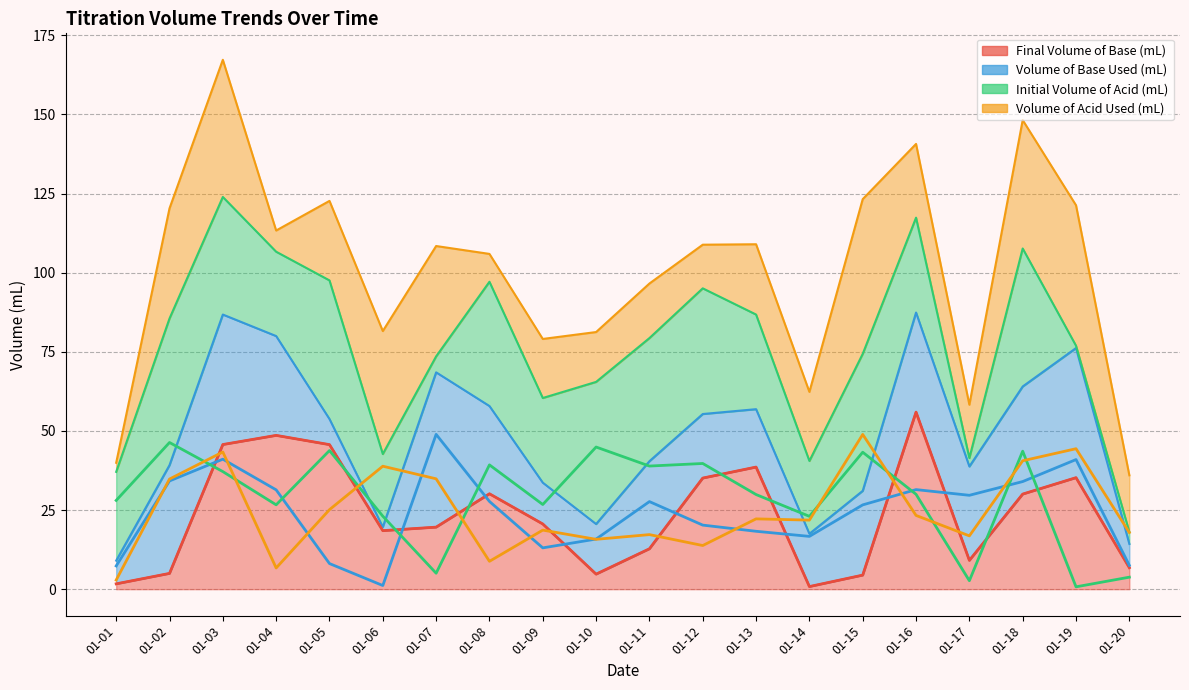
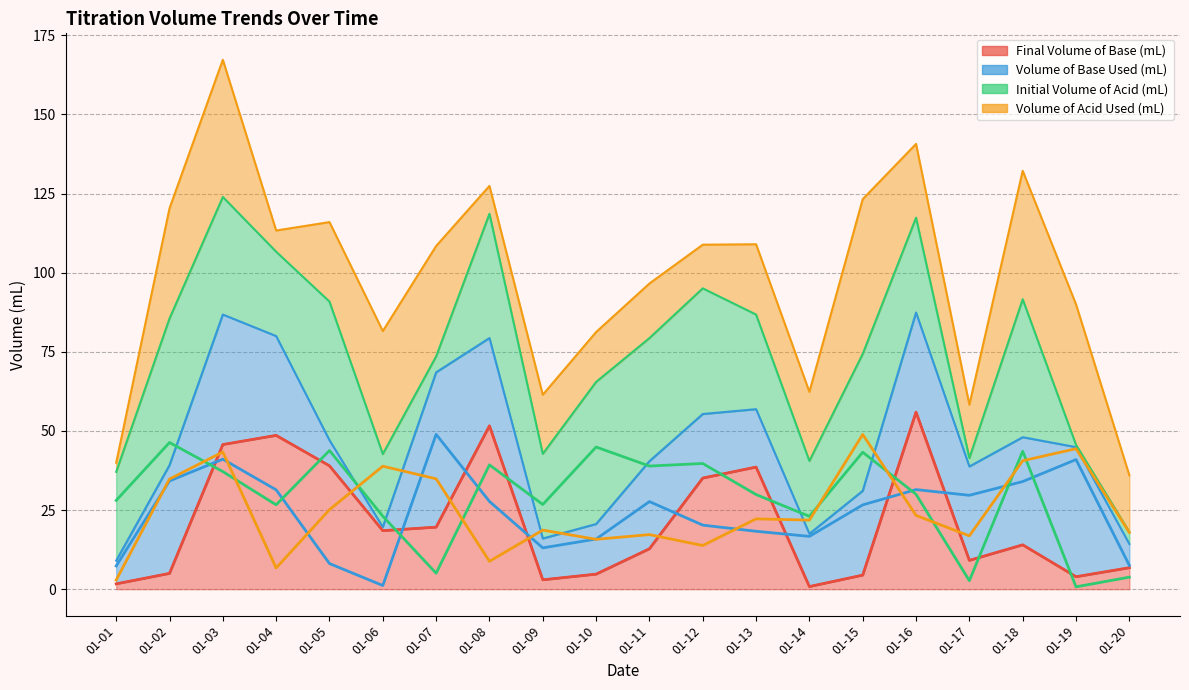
  {
    "Final Volume of Base (mL)": {
      "01-01": 2,
      "01-02": 5,
      "01-03": 46,
      "01-04": 49,
-     "01-05": 46,
+     "01-05": 39,
      "01-06": 18,
      "01-07": 20,
-     "01-08": 30,
-     "01-09": 21,
+     "01-08": 52,
+     "01-09": 3,
      "01-10": 5,
      "01-11": 13,
      "01-12": 35,
      "01-13": 39,
      "01-14": 1,
      "01-15": 4,
      "01-16": 56,
      "01-17": 9,
-     "01-18": 30,
-     "01-19": 35
+     "01-18": 14,
+     "01-19": 4
    }
  }
